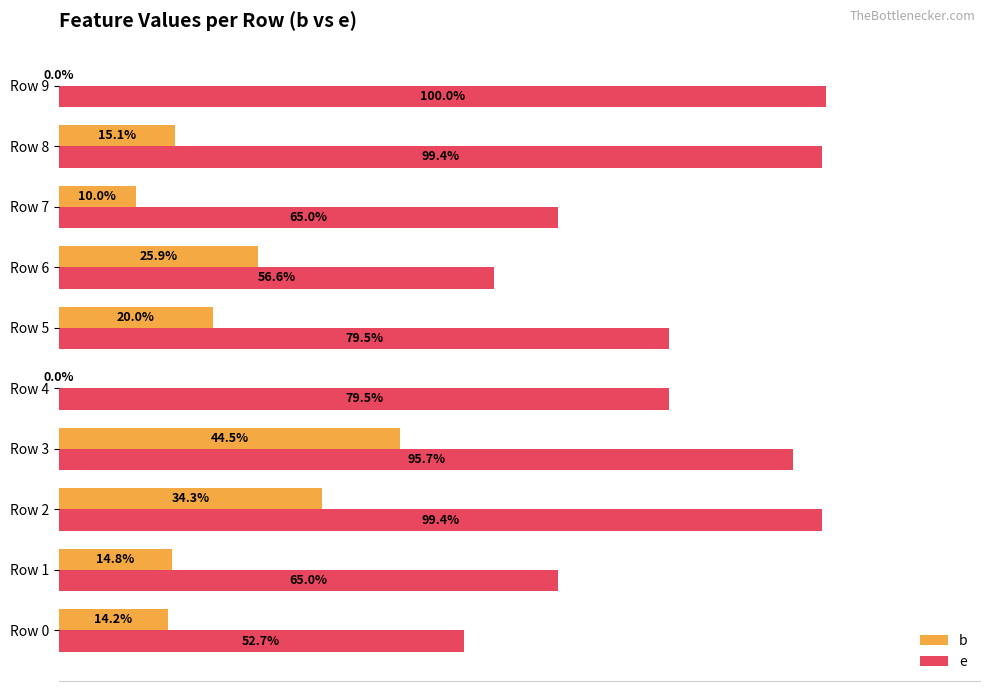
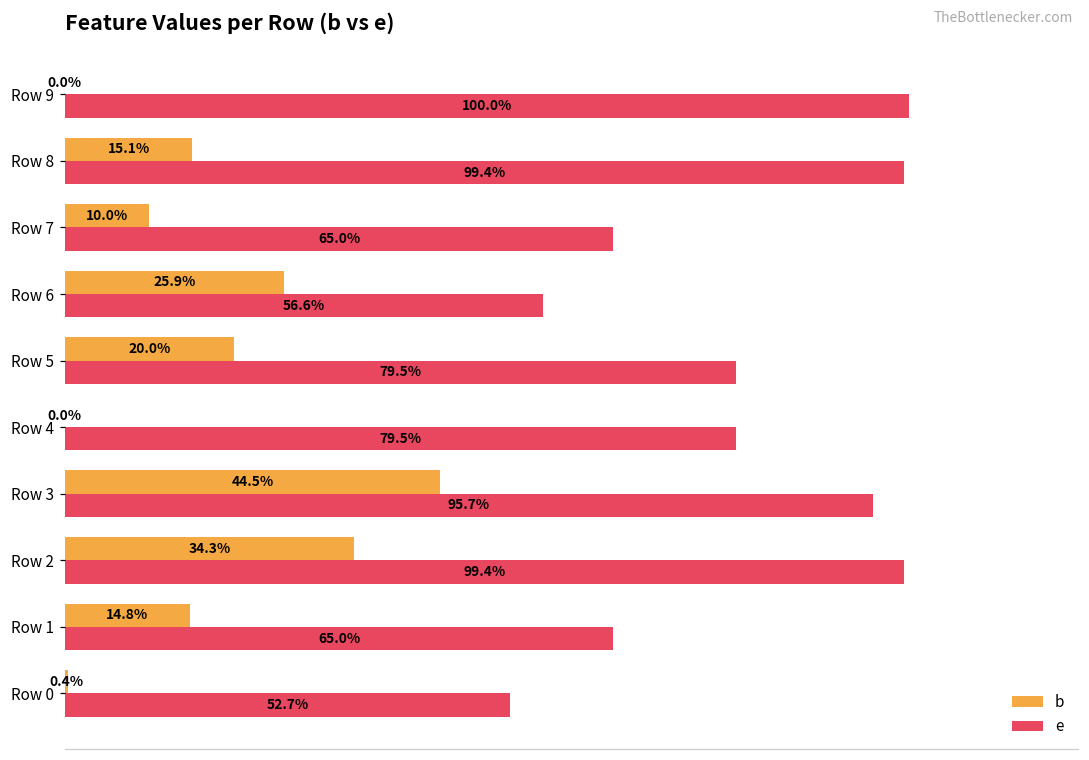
  {
    "b": {
      "Row 9": "0.0%",
      "Row 8": "15.1%",
      "Row 7": "10.0%",
      "Row 6": "25.9%",
      "Row 5": "20.0%",
      "Row 4": "0.0%",
      "Row 3": "44.5%",
      "Row 2": "34.3%",
      "Row 1": "14.8%",
-     "Row 0": "14.2%"
+     "Row 0": "0.4%"
    },
    "e": {
      "Row 9": "100.0%",
      "Row 8": "99.4%",
      "Row 7": "65.0%",
      "Row 6": "56.6%",
      "Row 5": "79.5%",
      "Row 4": "79.5%",
      "Row 3": "95.7%",
      "Row 2": "99.4%",
      "Row 1": "65.0%",
      "Row 0": "52.7%"
    }
  }
